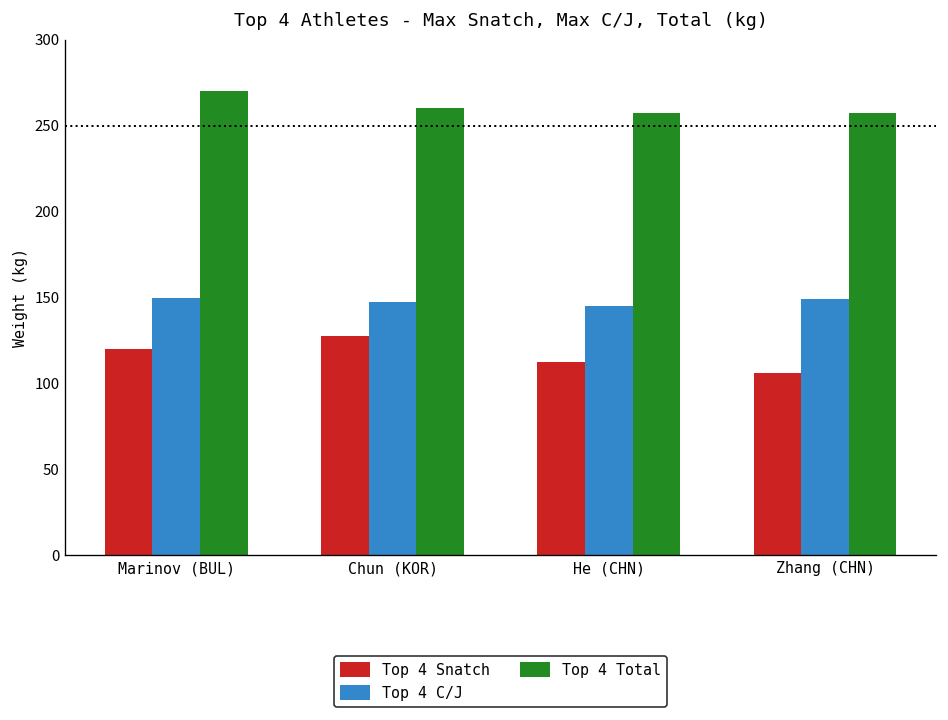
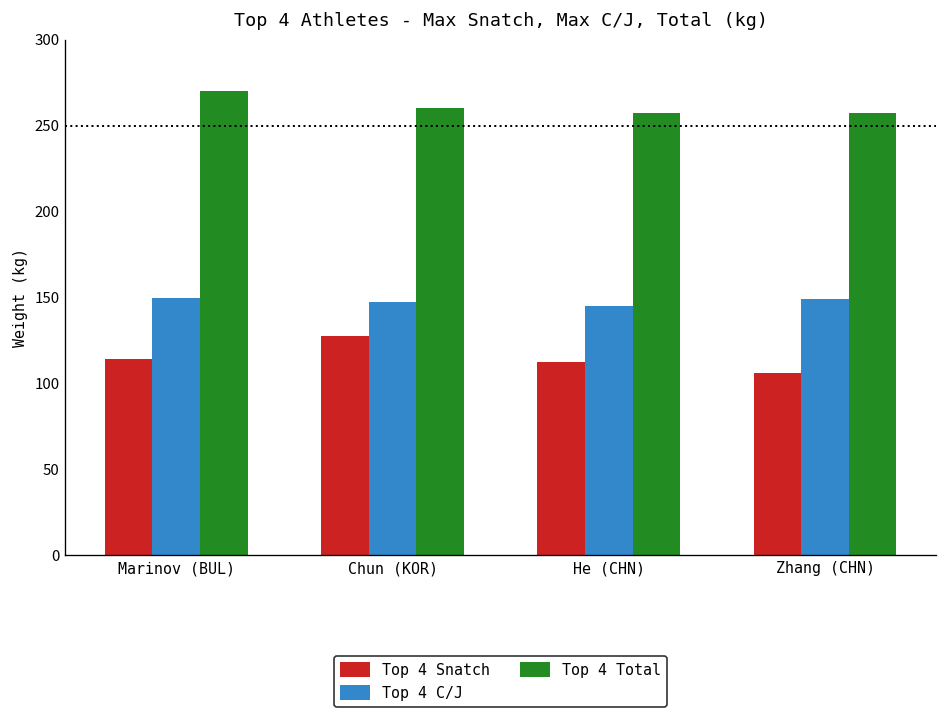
  {
    "Top 4 Snatch": {
-     "Marinov (BUL)": 120,
+     "Marinov (BUL)": 114,
      "Chun (KOR)": 127,
      "He (CHN)": 113,
      "Zhang (CHN)": 106
    },
    "Top 4 C/J": {
      "Marinov (BUL)": 150,
      "Chun (KOR)": 148,
      "He (CHN)": 145,
      "Zhang (CHN)": 149
    },
    "Top 4 Total": {
      "Marinov (BUL)": 270,
      "Chun (KOR)": 260,
      "He (CHN)": 258,
      "Zhang (CHN)": 258
    }
  }
